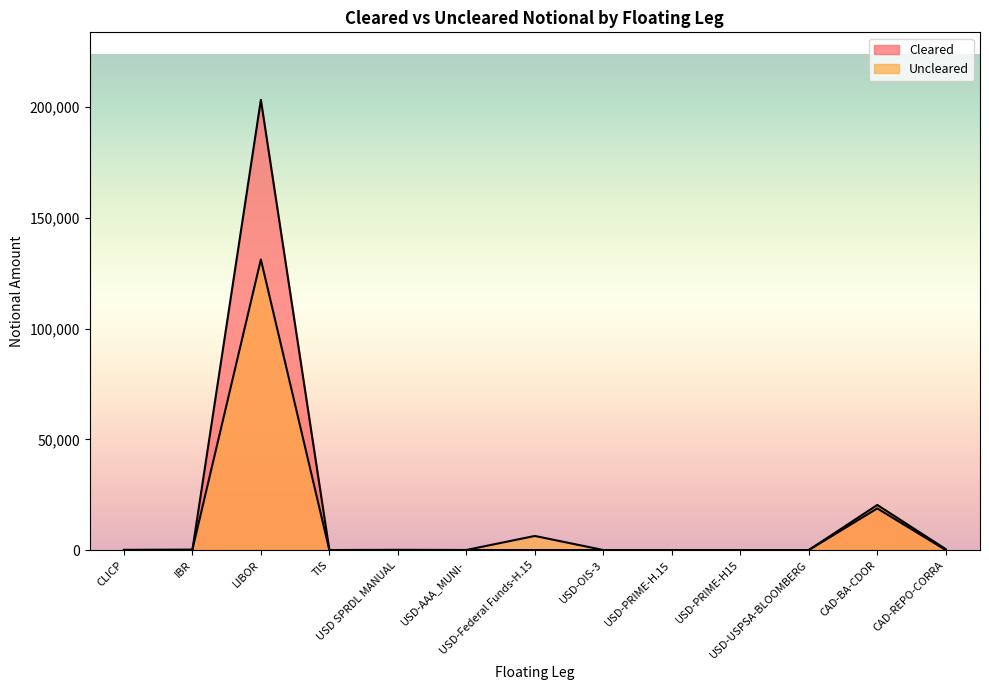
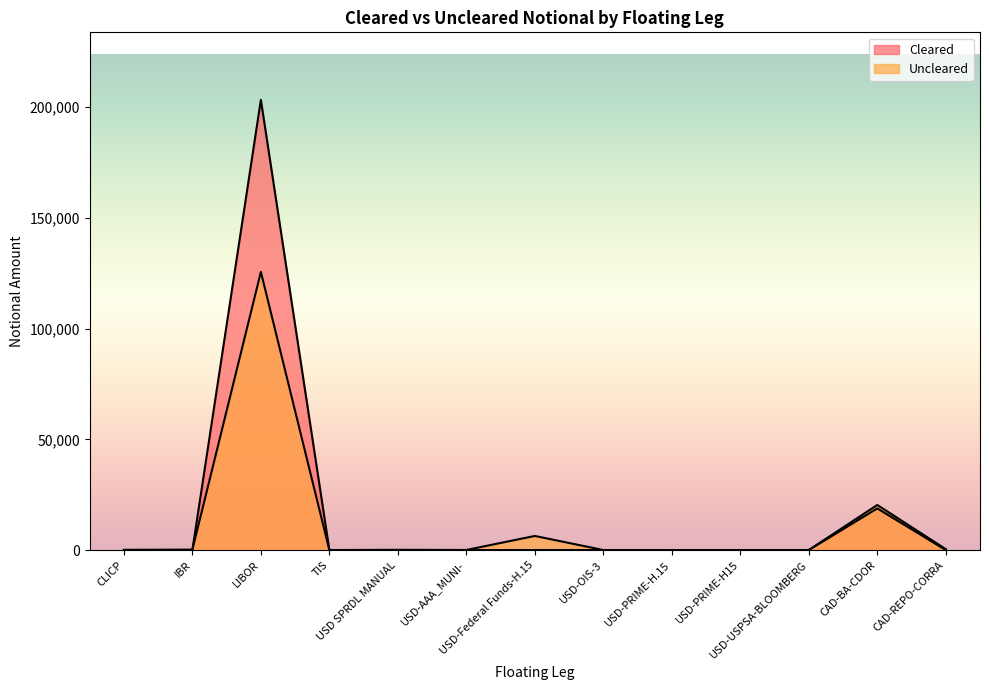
  {
    "Cleared": {
      "LIBOR": "203,000",
      "USD-Federal Funds-H.15": "0",
      "CAD-BA-CDOR": "19,000"
    },
    "Uncleared": {
-     "LIBOR": "131,000",
+     "LIBOR": "126,000",
      "USD-Federal Funds-H.15": "6,000",
      "CAD-BA-CDOR": "20,000"
    }
  }
